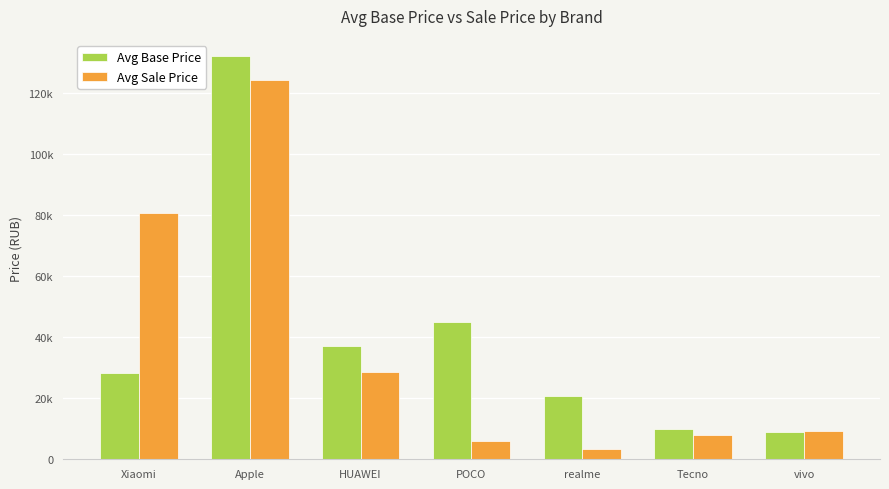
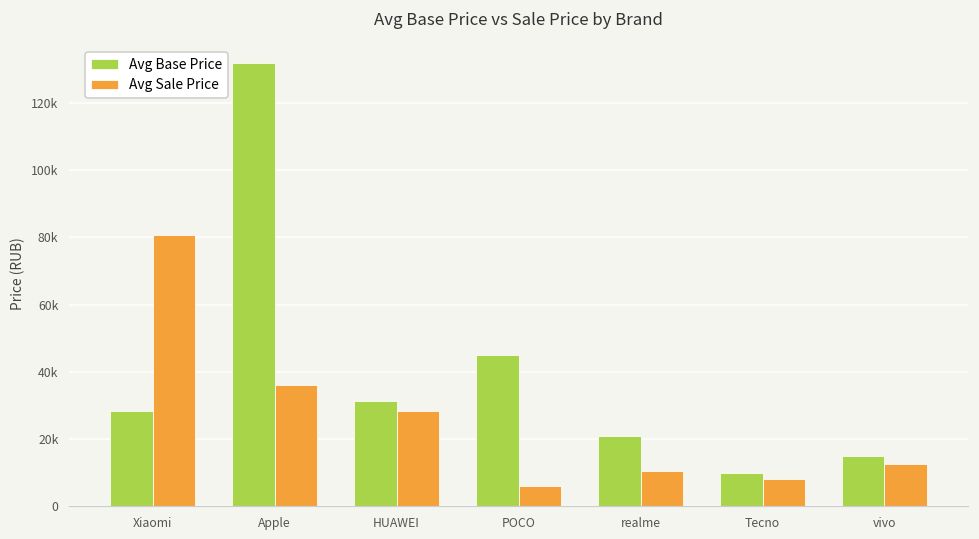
  {
    "Avg Base Price": {
      "Xiaomi": 28000,
      "Apple": 132000,
-     "HUAWEI": 37000,
+     "HUAWEI": 31000,
      "POCO": 45000,
      "realme": 21000,
      "Tecno": 10000,
-     "vivo": 9000
+     "vivo": 15000
    },
    "Avg Sale Price": {
      "Xiaomi": 81000,
-     "Apple": 124000,
+     "Apple": 36000,
      "HUAWEI": 28000,
      "POCO": 6000,
-     "realme": 3000,
+     "realme": 11000,
      "Tecno": 8000,
-     "vivo": 9000
+     "vivo": 12000
    }
  }
